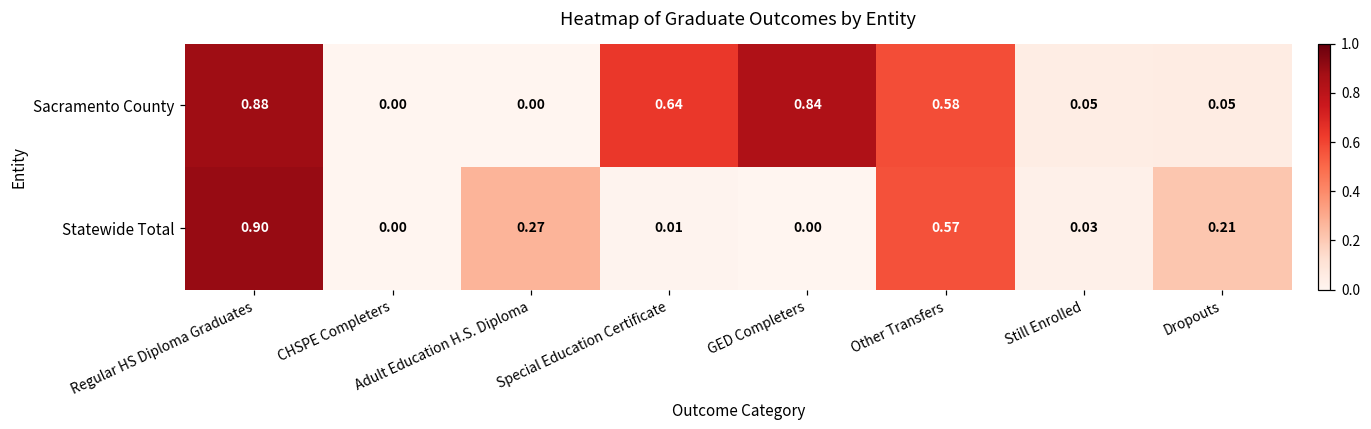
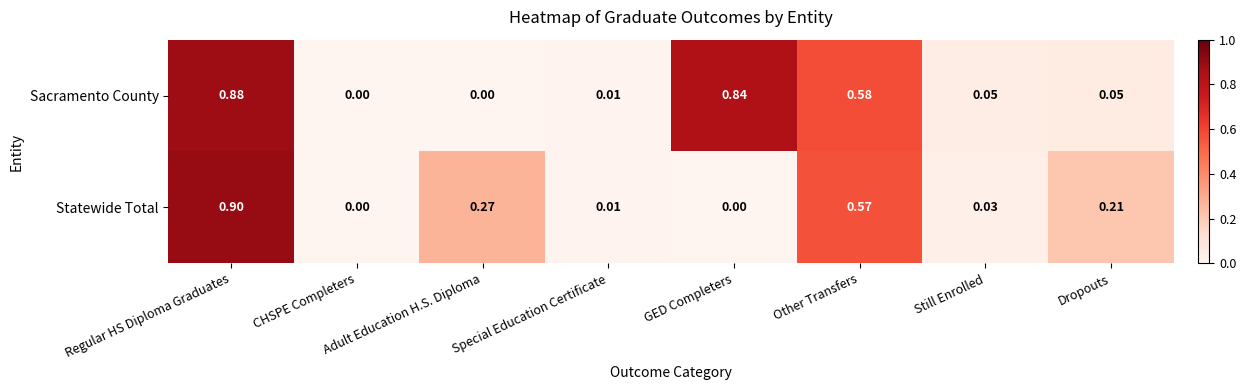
  {
    "Sacramento County": {
      "Regular HS Diploma Graduates": 0.88,
      "CHSPE Completers": 0.00,
      "Adult Education H.S. Diploma": 0.00,
-     "Special Education Certificate": 0.64,
+     "Special Education Certificate": 0.01,
      "GED Completers": 0.84,
      "Other Transfers": 0.58,
      "Still Enrolled": 0.05,
      "Dropouts": 0.05
    },
    "Statewide Total": {
      "Regular HS Diploma Graduates": 0.90,
      "CHSPE Completers": 0.00,
      "Adult Education H.S. Diploma": 0.27,
      "Special Education Certificate": 0.01,
      "GED Completers": 0.00,
      "Other Transfers": 0.57,
      "Still Enrolled": 0.03,
      "Dropouts": 0.21
    }
  }
